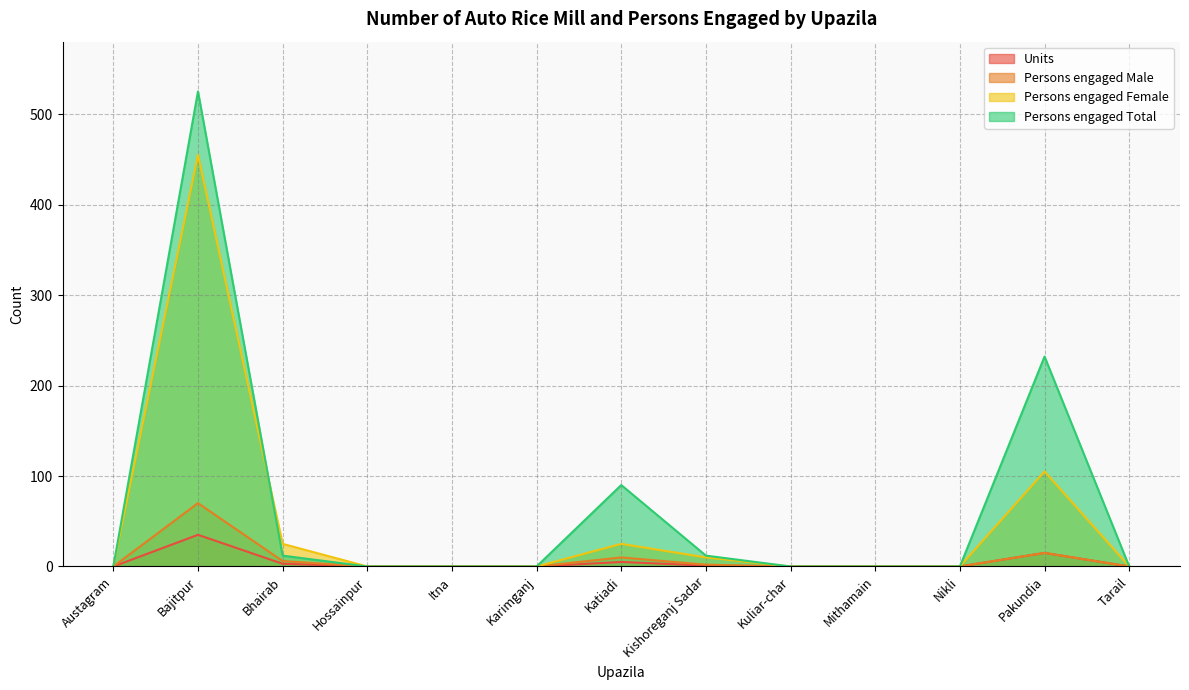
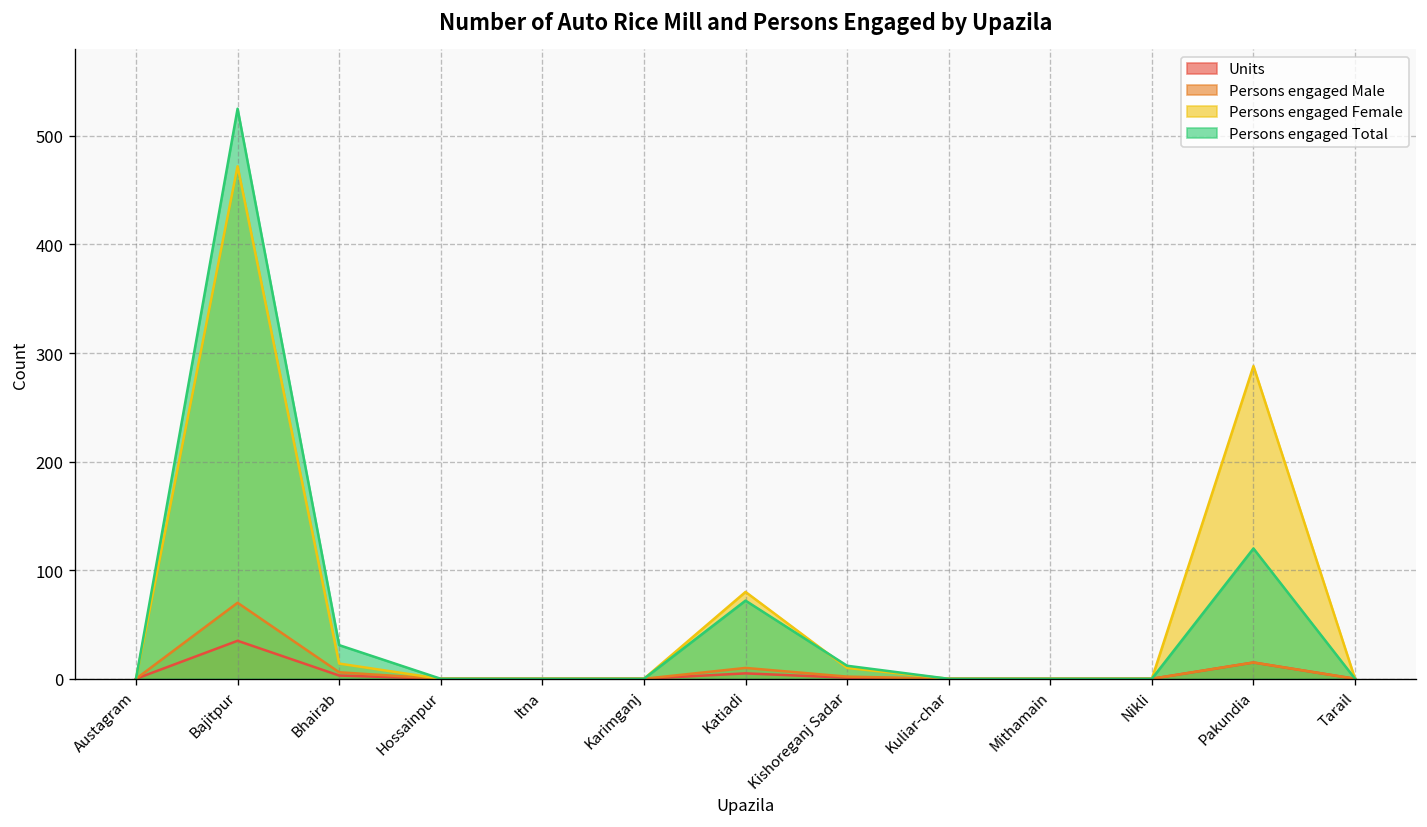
  {
    "Persons engaged Female": {
-     "Bajitpur": 460,
-     "Bhairab": 30,
-     "Katiadi": 30,
-     "Pakundia": 110
+     "Bajitpur": 470,
+     "Bhairab": 10,
+     "Katiadi": 80,
+     "Pakundia": 290
    },
    "Persons engaged Total": {
      "Bajitpur": 530,
-     "Bhairab": 10,
-     "Katiadi": 90,
-     "Pakundia": 230
+     "Bhairab": 30,
+     "Katiadi": 70,
+     "Pakundia": 120
    }
  }
